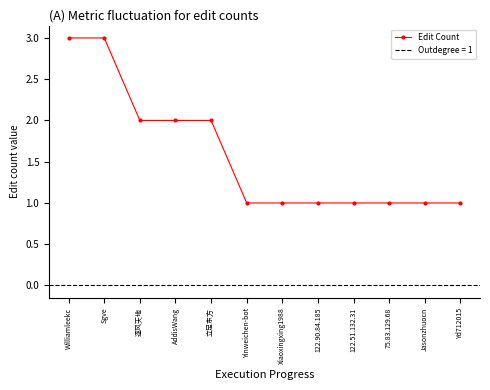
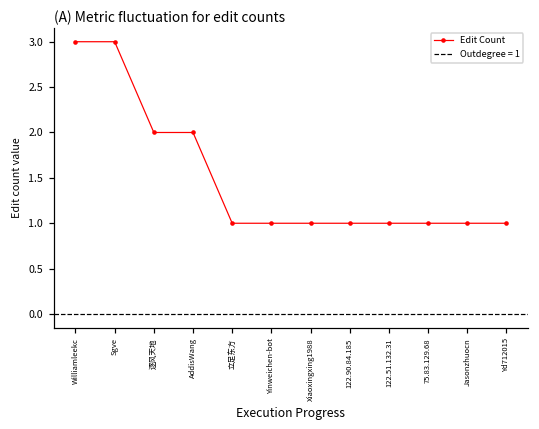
  {
    "Williamleekc": 3,
    "Sgve": 3,
    "逐风天地": 2,
    "AddisWang": 2,
-   "立足东方": 2,
+   "立足东方": 1,
    "Yinweichen-bot": 1,
    "Xiaoxingxing1988": 1,
    "122.90.84.185": 1,
    "122.51.132.31": 1,
    "75.83.129.68": 1,
    "Jasonzhuocn": 1,
    "Yd712015": 1
  }
